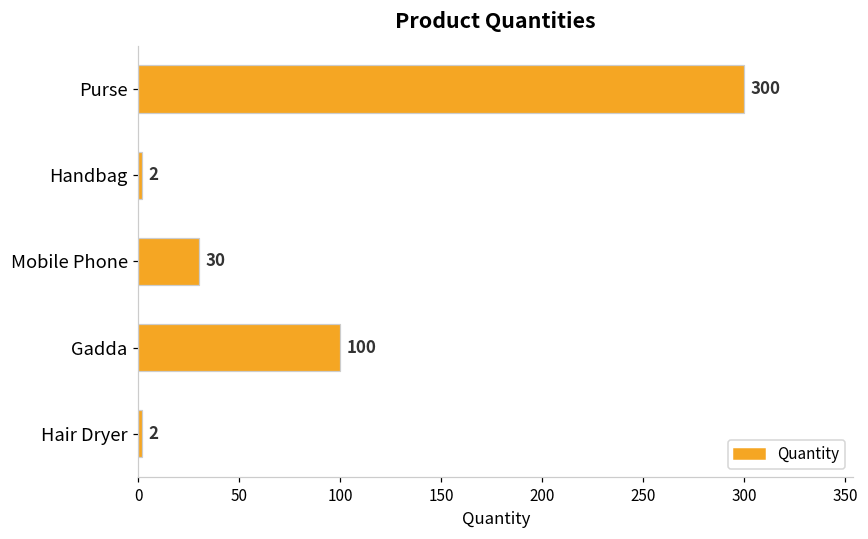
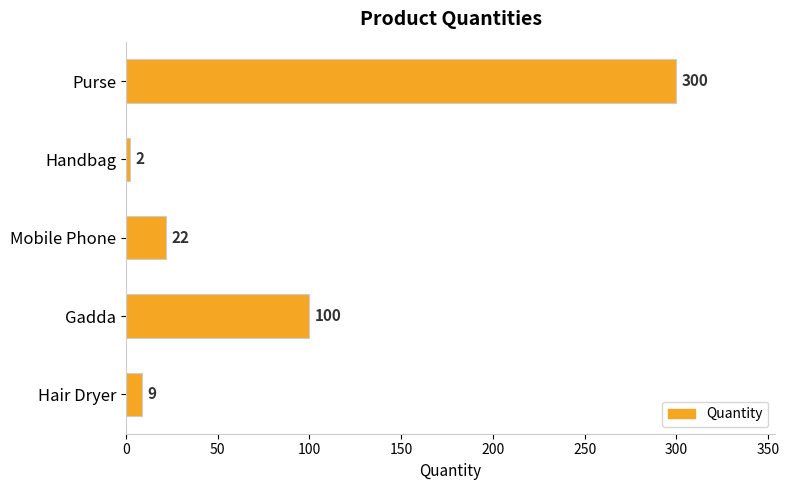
  {
    "Purse": 300,
    "Handbag": 2,
-   "Mobile Phone": 30,
+   "Mobile Phone": 22,
    "Gadda": 100,
-   "Hair Dryer": 2
+   "Hair Dryer": 9
  }
